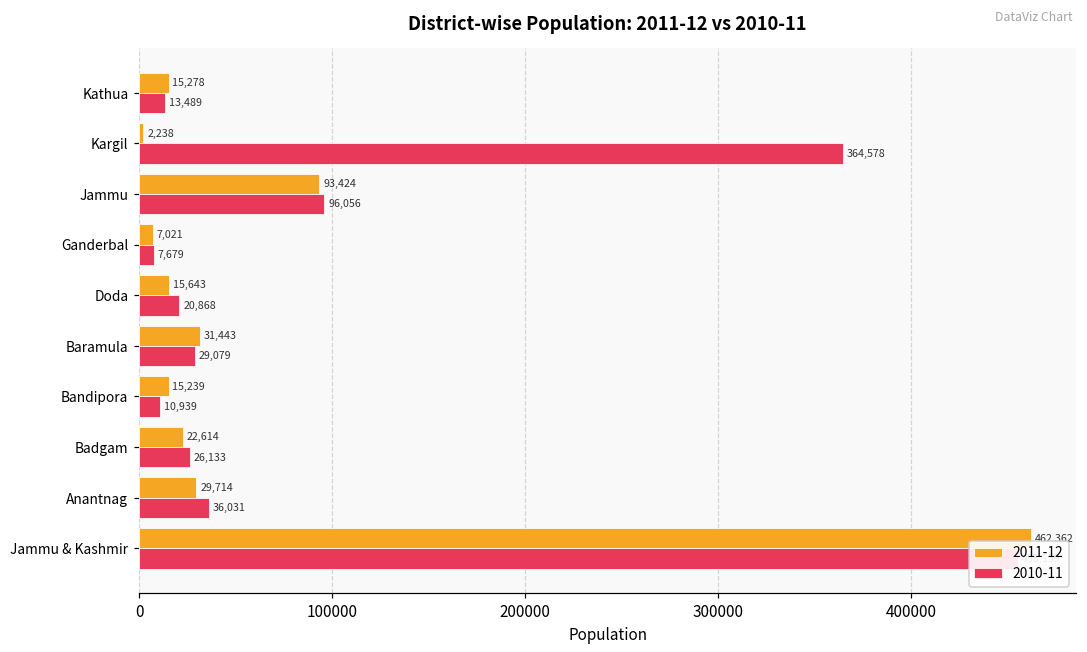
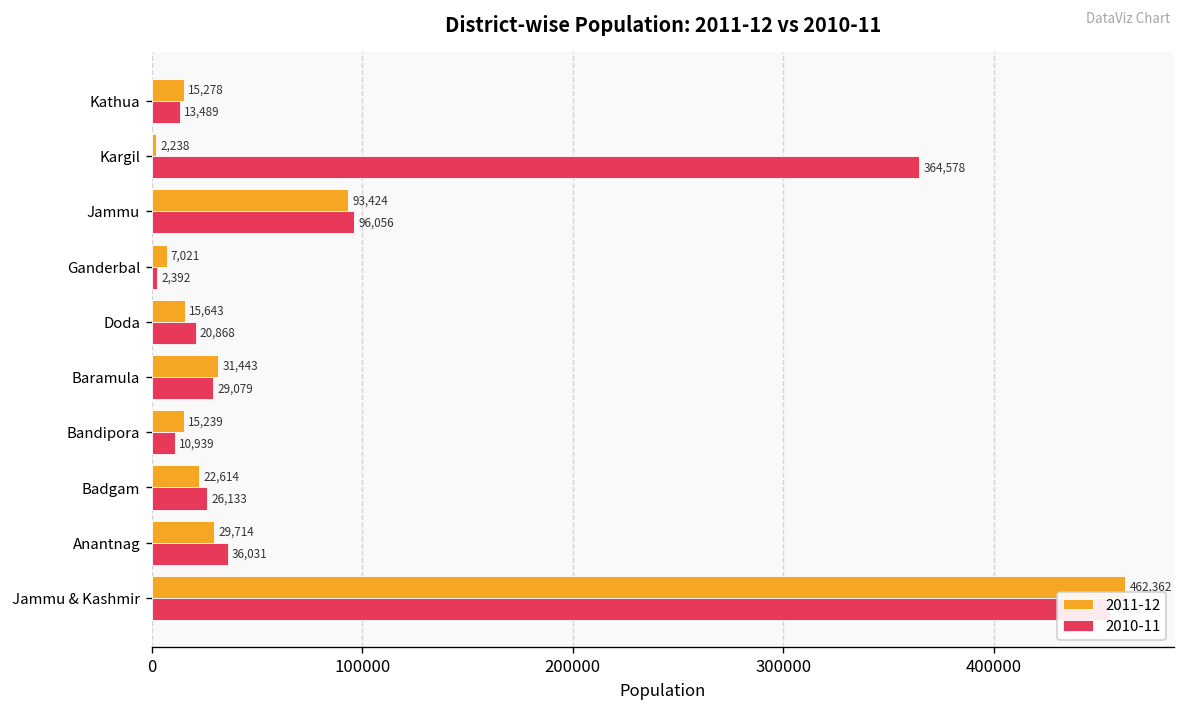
  {
    "2011-12": {
      "Kathua": "15,278",
      "Kargil": "2,238",
      "Jammu": "93,424",
      "Ganderbal": "7,021",
      "Doda": "15,643",
      "Baramula": "31,443",
      "Bandipora": "15,239",
      "Badgam": "22,614",
      "Anantnag": "29,714"
    },
    "2010-11": {
      "Kathua": "13,489",
      "Kargil": "364,578",
      "Jammu": "96,056",
-     "Ganderbal": "7,679",
+     "Ganderbal": "2,392",
      "Doda": "20,868",
      "Baramula": "29,079",
      "Bandipora": "10,939",
      "Badgam": "26,133",
      "Anantnag": "36,031"
    }
  }
